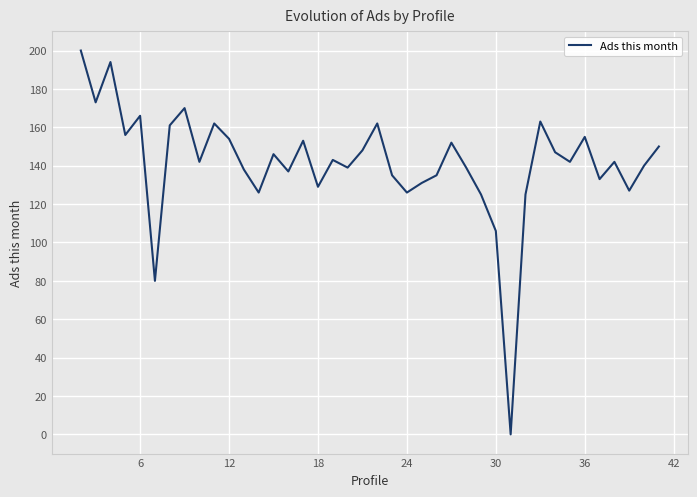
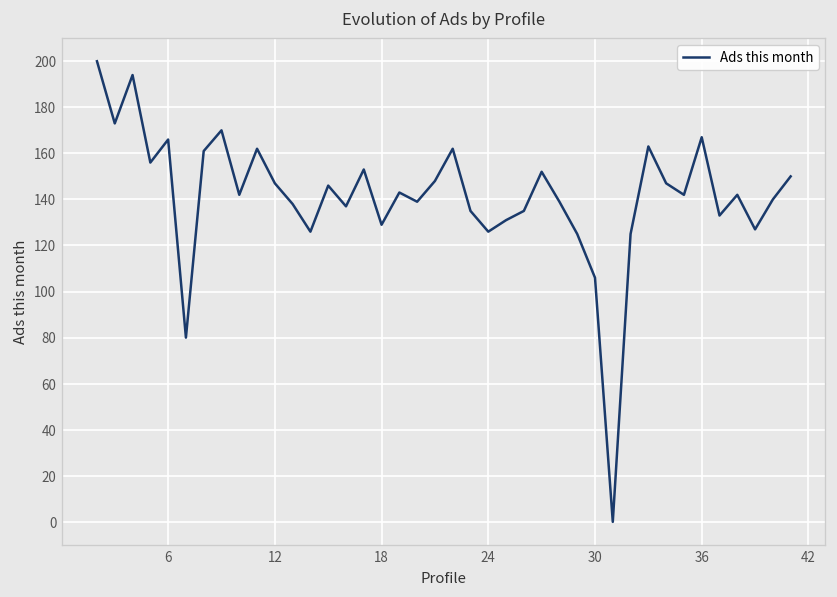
  {
    "6": 166,
-   "12": 154,
+   "12": 147,
    "18": 129,
    "24": 126,
    "30": 106,
-   "36": 155
+   "36": 167
  }
